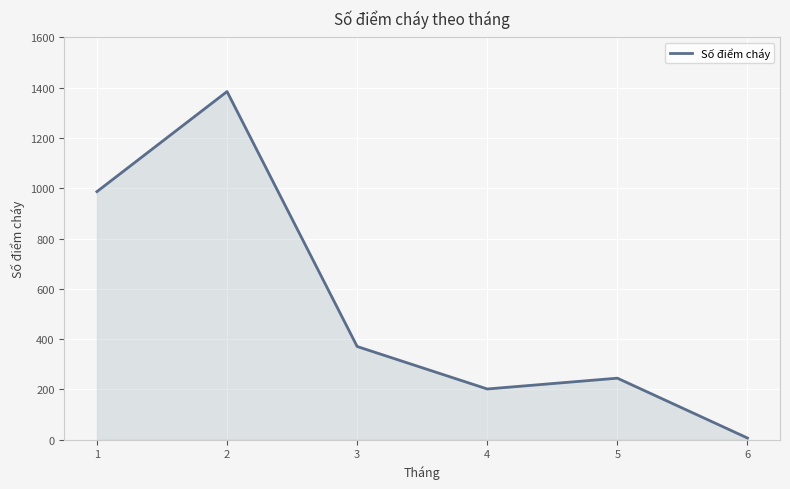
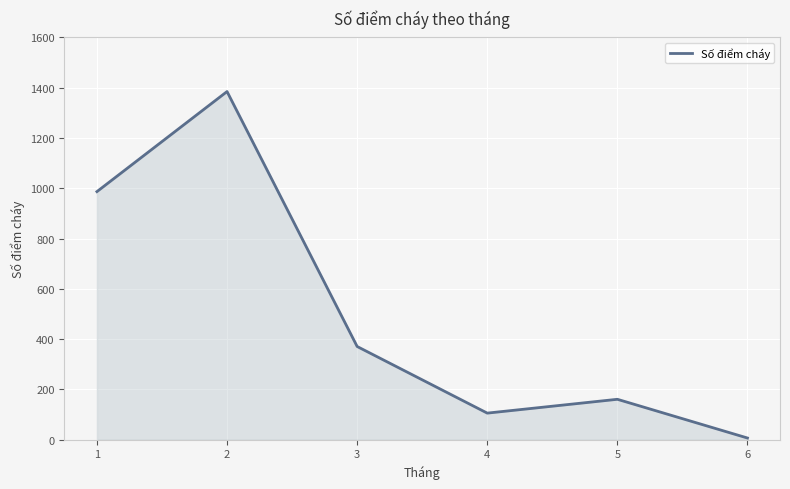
  {
    "1": 990,
    "2": 1390,
    "3": 370,
-   "4": 200,
-   "5": 250,
+   "4": 110,
+   "5": 160,
    "6": 10
  }
